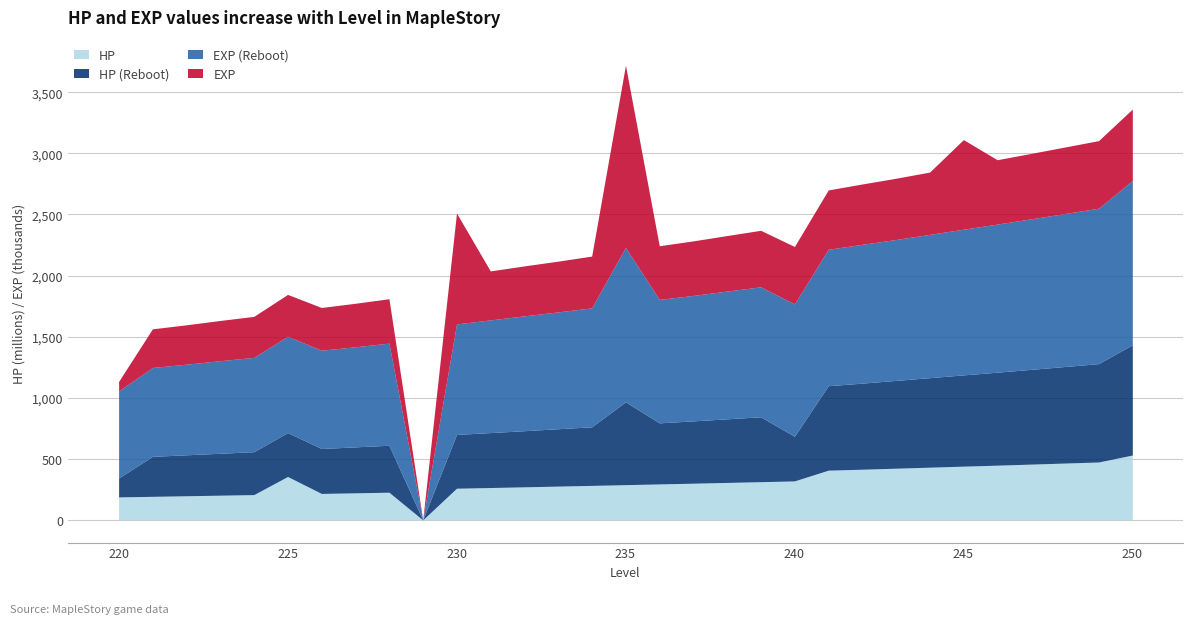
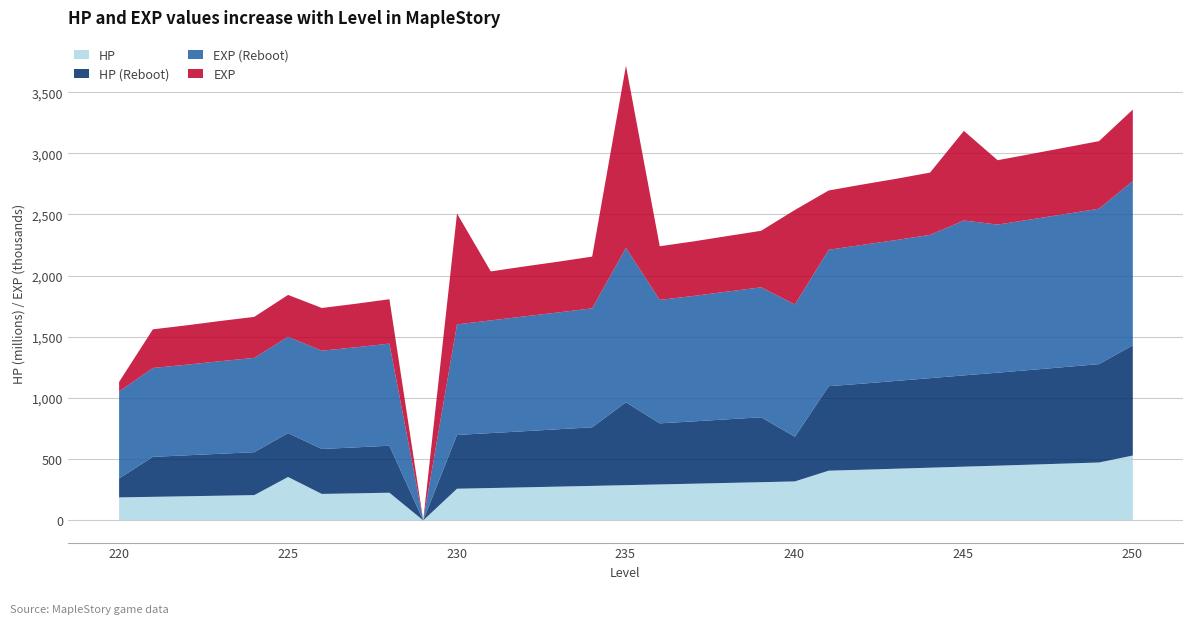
  {
    "HP": {
      "220": "190",
      "225": "360",
      "230": "260",
      "235": "290",
      "240": "320",
      "245": "440",
      "250": "530"
    },
    "HP (Reboot)": {
      "220": "150",
      "225": "360",
      "230": "440",
      "235": "680",
      "240": "370",
      "245": "750",
      "250": "900"
    },
    "EXP (Reboot)": {
      "220": "710",
      "225": "790",
      "230": "900",
      "235": "1,260",
      "240": "1,080",
-     "245": "1,190",
+     "245": "1,270",
      "250": "1,350"
    },
    "EXP": {
      "220": "80",
      "225": "340",
      "230": "910",
      "235": "1,490",
-     "240": "470",
+     "240": "770",
      "245": "730",
      "250": "580"
    }
  }
